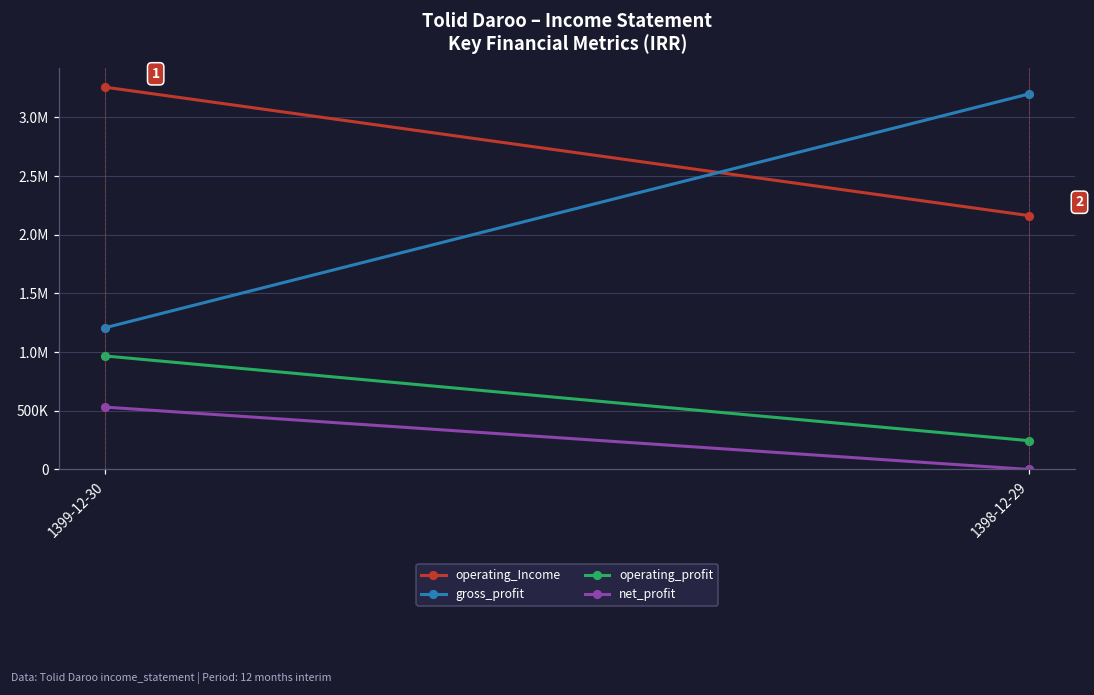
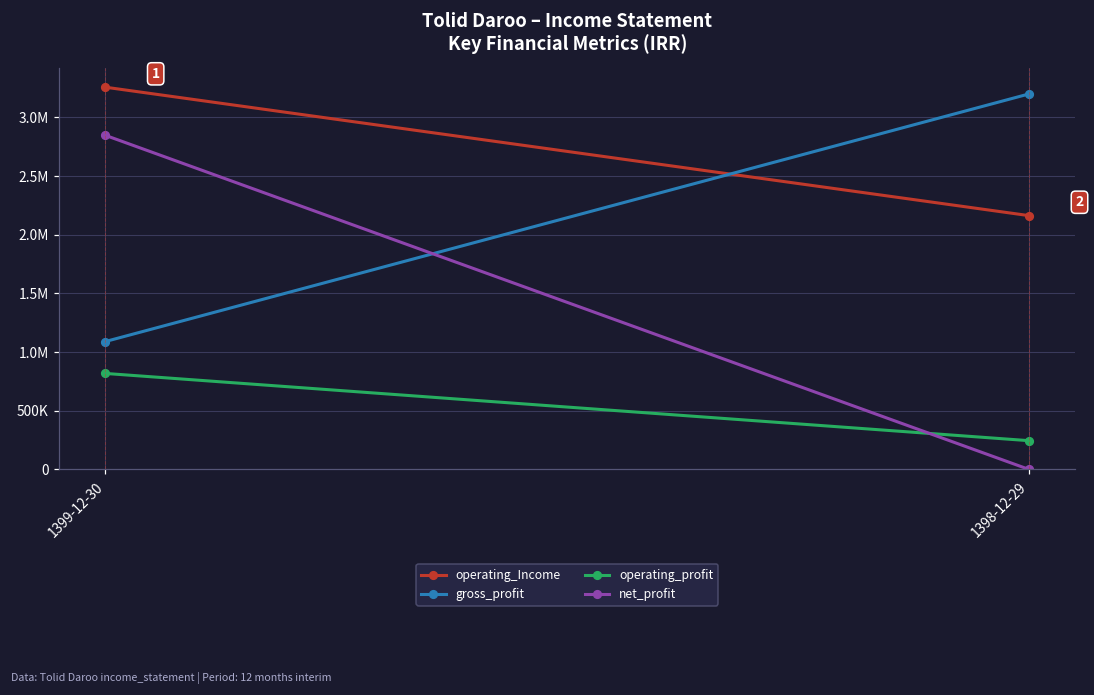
  {
    "operating_Income": {
      "1399-12-30": 3260000,
      "1398-12-29": 2160000
    },
    "gross_profit": {
-     "1399-12-30": 1210000,
+     "1399-12-30": 1090000,
      "1398-12-29": 3200000
    },
    "operating_profit": {
-     "1399-12-30": 970000,
+     "1399-12-30": 820000,
      "1398-12-29": 250000
    },
    "net_profit": {
-     "1399-12-30": 530000,
+     "1399-12-30": 2850000,
      "1398-12-29": 0
    }
  }
